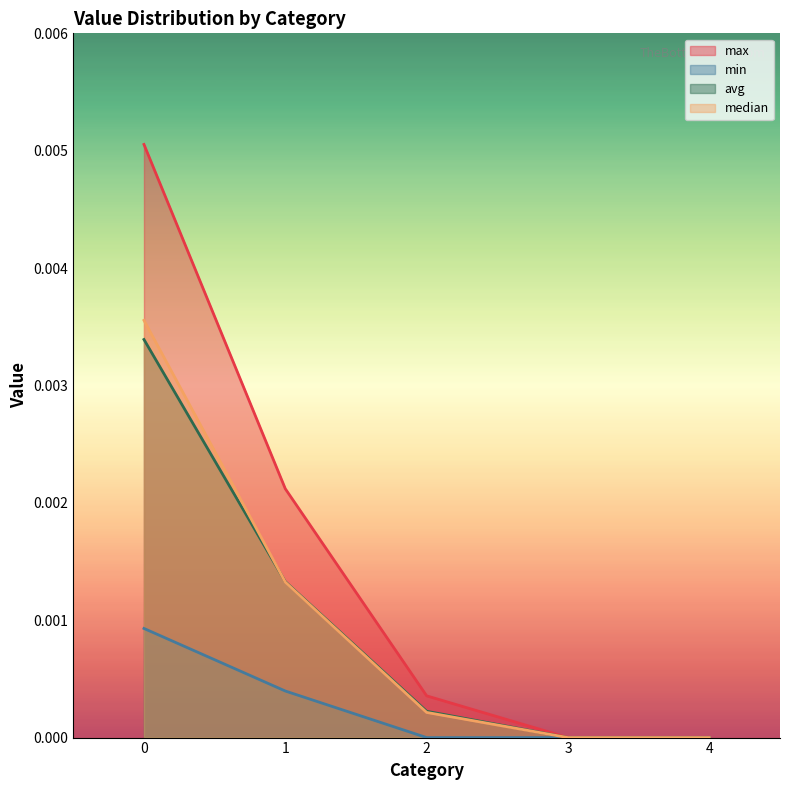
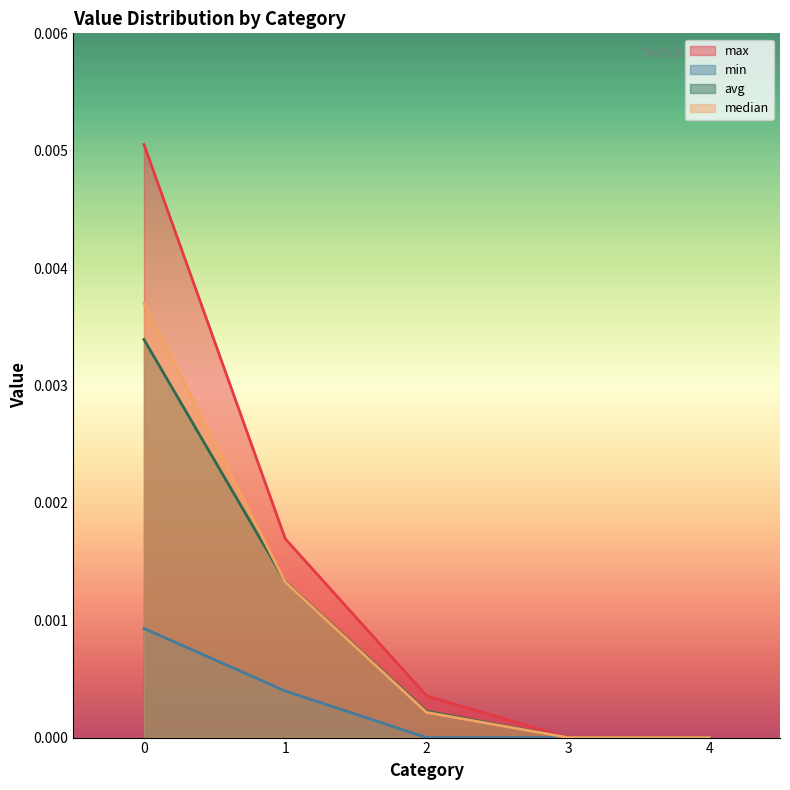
  {
    "max": {
      "0": 0.00505,
-     "1": 0.00212,
+     "1": 0.00169,
      "2": 0.00036
    },
    "median": {
-     "0": 0.00355
+     "0": 0.00370
    }
  }
